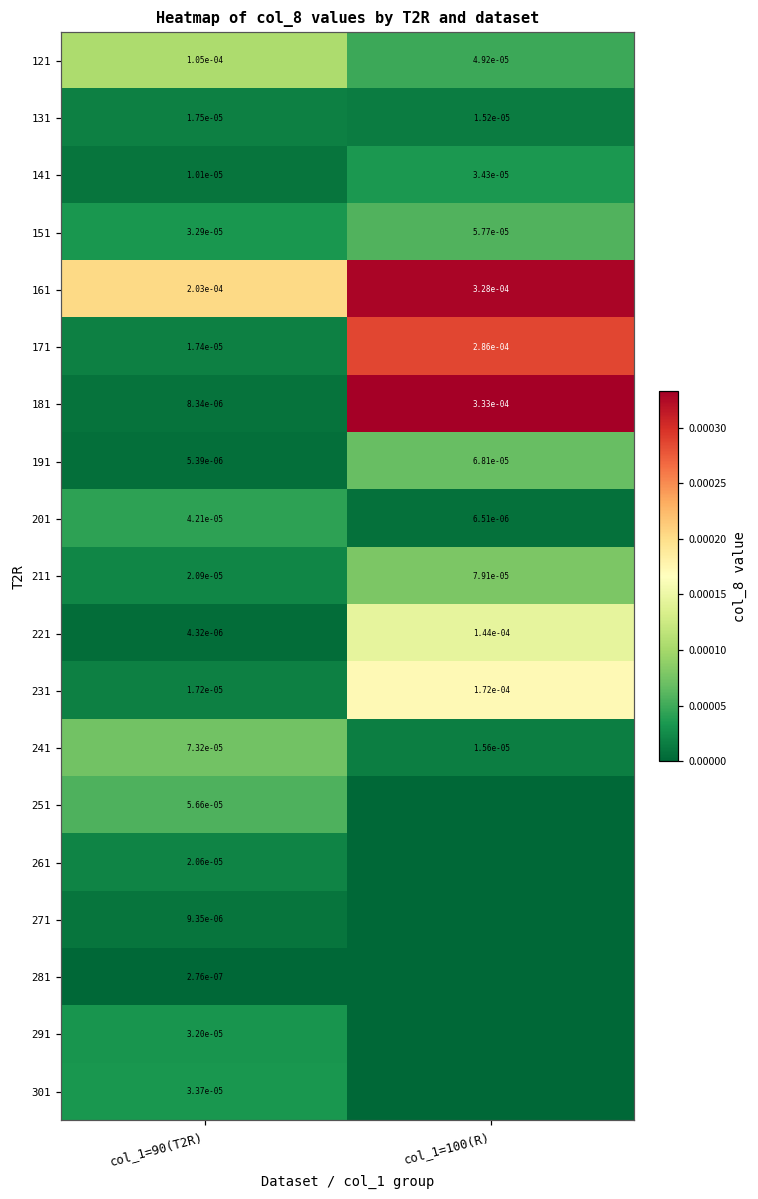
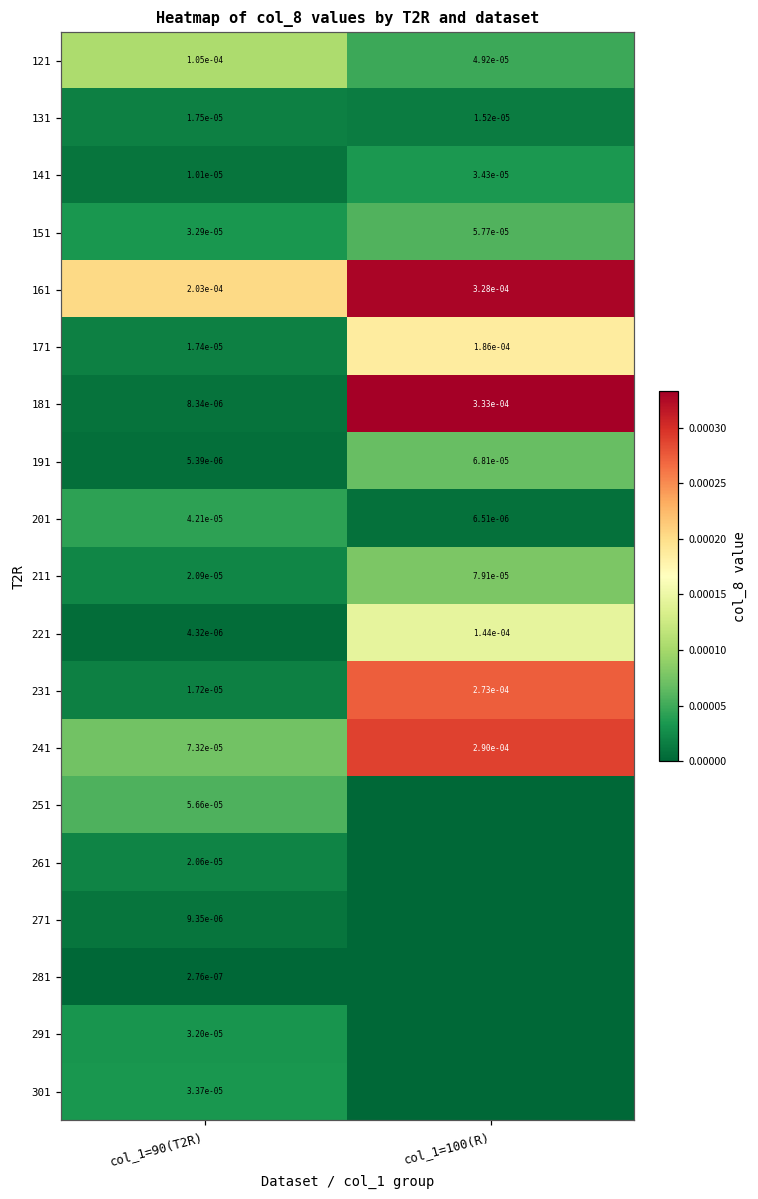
  {
    "121": {
      "col_1=90(T2R)": "1.05e-04",
      "col_1=100(R)": "4.92e-05"
    },
    "131": {
      "col_1=90(T2R)": "1.75e-05",
      "col_1=100(R)": "1.52e-05"
    },
    "141": {
      "col_1=90(T2R)": "1.01e-05",
      "col_1=100(R)": "3.43e-05"
    },
    "151": {
      "col_1=90(T2R)": "3.29e-05",
      "col_1=100(R)": "5.77e-05"
    },
    "161": {
      "col_1=90(T2R)": "2.03e-04",
      "col_1=100(R)": "3.28e-04"
    },
    "171": {
      "col_1=90(T2R)": "1.74e-05",
-     "col_1=100(R)": "2.86e-04"
+     "col_1=100(R)": "1.86e-04"
    },
    "181": {
      "col_1=90(T2R)": "8.34e-06",
      "col_1=100(R)": "3.33e-04"
    },
    "191": {
      "col_1=90(T2R)": "5.39e-06",
      "col_1=100(R)": "6.81e-05"
    },
    "201": {
      "col_1=90(T2R)": "4.21e-05",
      "col_1=100(R)": "6.51e-06"
    },
    "211": {
      "col_1=90(T2R)": "2.09e-05",
      "col_1=100(R)": "7.91e-05"
    },
    "221": {
      "col_1=90(T2R)": "4.32e-06",
      "col_1=100(R)": "1.44e-04"
    },
    "231": {
      "col_1=90(T2R)": "1.72e-05",
-     "col_1=100(R)": "1.72e-04"
+     "col_1=100(R)": "2.73e-04"
    },
    "241": {
      "col_1=90(T2R)": "7.32e-05",
-     "col_1=100(R)": "1.56e-05"
+     "col_1=100(R)": "2.90e-04"
    },
    "251": {
      "col_1=90(T2R)": "5.66e-05"
    },
    "261": {
      "col_1=90(T2R)": "2.06e-05"
    },
    "271": {
      "col_1=90(T2R)": "9.35e-06"
    },
    "281": {
      "col_1=90(T2R)": "2.76e-07"
    },
    "291": {
      "col_1=90(T2R)": "3.20e-05"
    },
    "301": {
      "col_1=90(T2R)": "3.37e-05"
    }
  }
